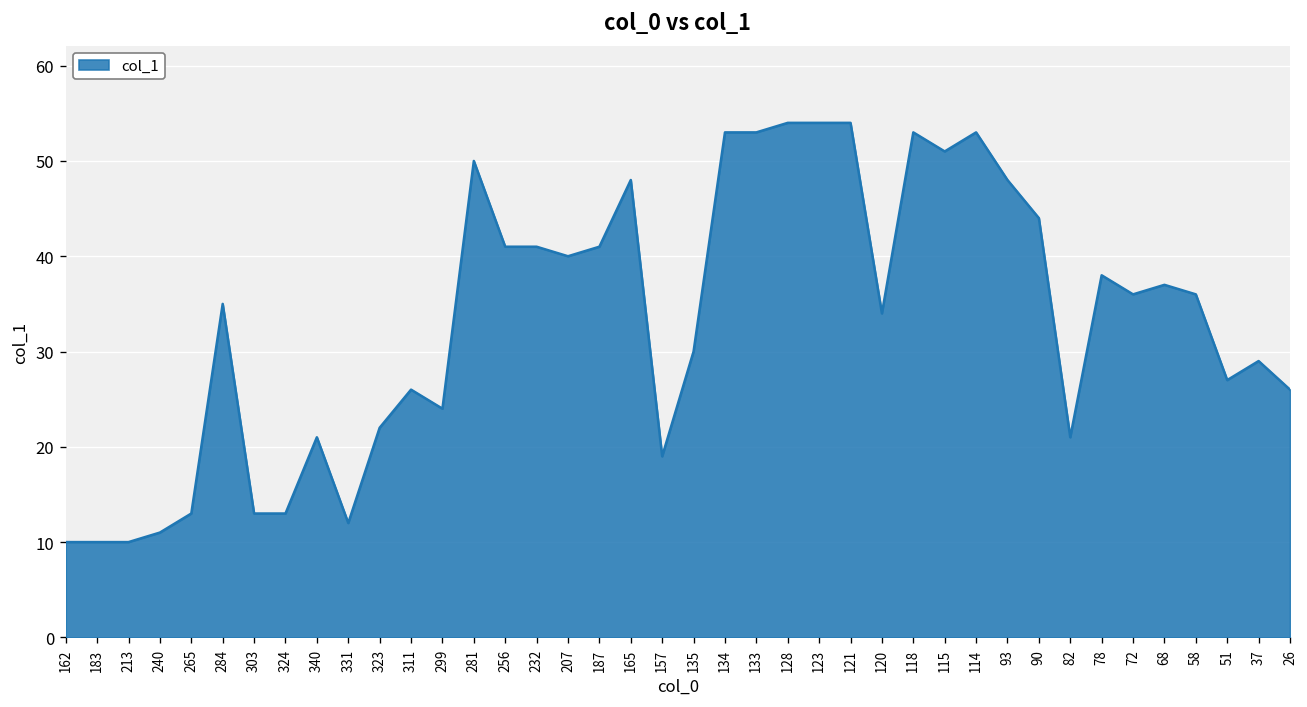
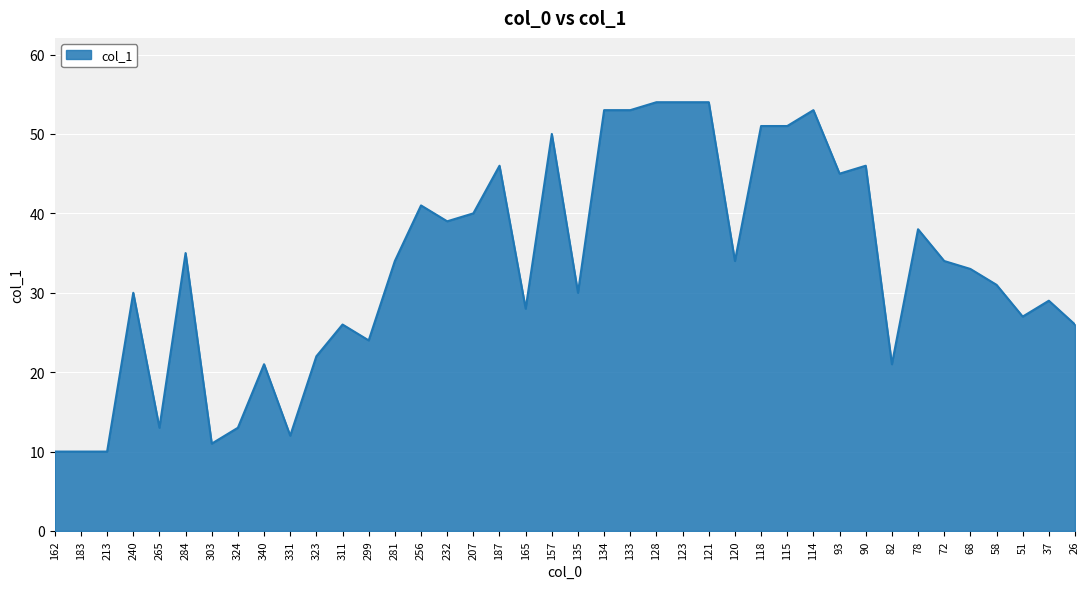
  {
    "162": 10,
    "183": 10,
    "213": 10,
-   "240": 11,
+   "240": 30,
    "265": 13,
    "284": 35,
-   "303": 13,
+   "303": 11,
    "324": 13,
    "340": 21,
    "331": 12,
    "323": 22,
    "311": 26,
    "299": 24,
-   "281": 50,
+   "281": 34,
    "256": 41,
-   "232": 41,
+   "232": 39,
    "207": 40,
-   "187": 41,
-   "165": 48,
-   "157": 19,
+   "187": 46,
+   "165": 28,
+   "157": 50,
    "135": 30,
    "134": 53,
    "133": 53,
    "128": 54,
    "123": 54,
    "121": 54,
    "120": 34,
-   "118": 53,
+   "118": 51,
    "115": 51,
    "114": 53,
-   "93": 48,
-   "90": 44,
+   "93": 45,
+   "90": 46,
    "82": 21,
    "78": 38,
-   "72": 36,
-   "68": 37,
-   "58": 36,
+   "72": 34,
+   "68": 33,
+   "58": 31,
    "51": 27,
    "37": 29,
    "26": 26
  }
